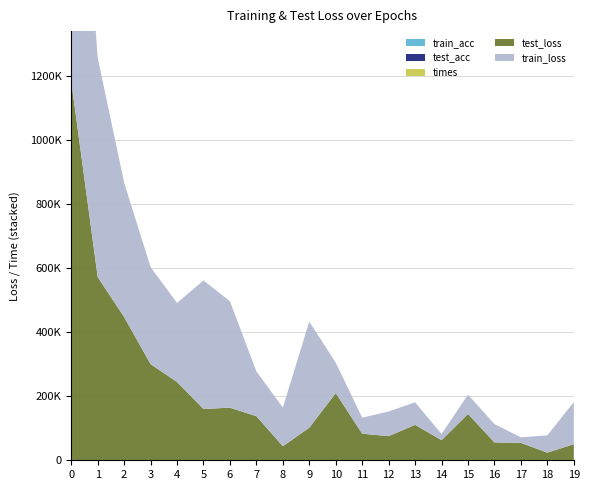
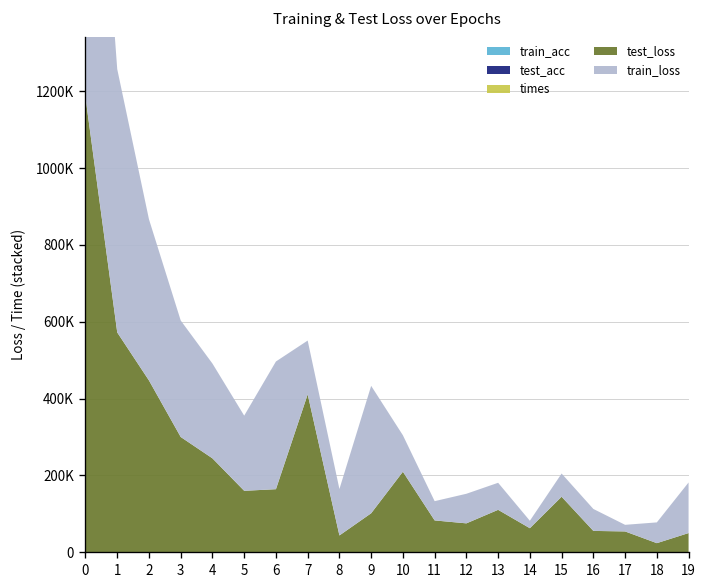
  {
    "times": {
      "0": 0,
      "1": 0,
      "2": 0,
      "3": 0,
      "4": 0,
      "5": 0,
      "6": 0,
      "7": 0,
      "8": 0,
      "9": 0,
      "10": 0,
      "11": 0,
      "12": 0,
      "13": 0,
      "14": 0,
      "15": 0,
      "16": 0,
      "17": 0,
      "18": 0,
      "19": 0
    },
    "test_loss": {
      "0": 1180000,
      "1": 570000,
      "2": 450000,
      "3": 300000,
      "4": 240000,
      "5": 160000,
      "6": 160000,
-     "7": 140000,
+     "7": 410000,
      "8": 40000,
      "9": 100000,
      "10": 210000,
      "11": 80000,
      "12": 80000,
      "13": 110000,
      "14": 60000,
      "15": 140000,
      "16": 60000,
      "17": 50000,
      "18": 20000,
      "19": 50000
    },
    "train_loss": {
      "1": 690000,
      "2": 420000,
      "3": 300000,
      "4": 250000,
-     "5": 400000,
+     "5": 200000,
      "6": 330000,
      "7": 140000,
      "8": 120000,
      "9": 330000,
      "10": 90000,
      "11": 50000,
      "12": 80000,
      "13": 70000,
      "14": 20000,
      "15": 60000,
      "16": 60000,
      "17": 20000,
      "18": 50000,
      "19": 130000
    }
  }
